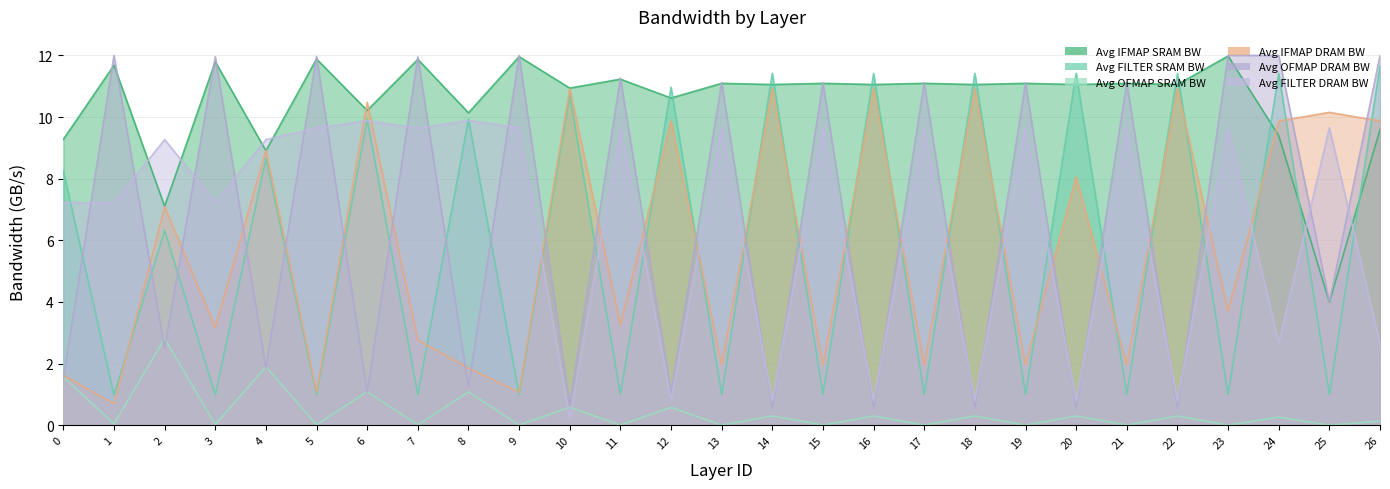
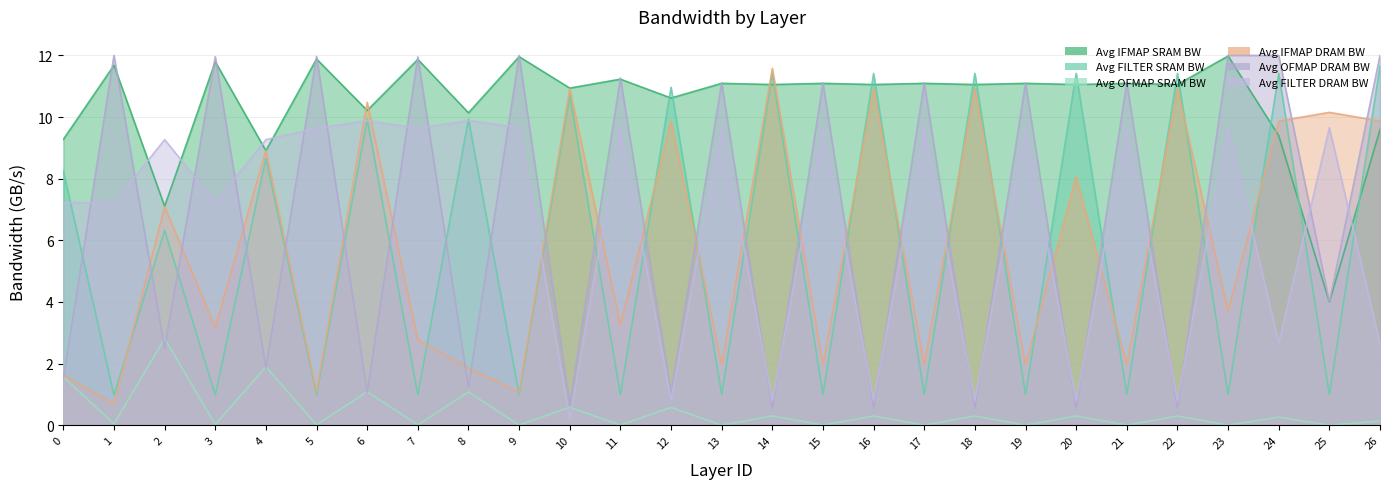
  {
    "Avg IFMAP DRAM BW": {
      "1": 0.7,
      "3": 3.2,
      "5": 1.1,
      "6": 10.5,
      "7": 2.8,
      "8": 1.9,
      "11": 3.3,
      "12": 9.9,
      "13": 2.0,
-     "14": 10.9,
+     "14": 11.6,
      "15": 2.0,
      "16": 10.9,
      "17": 2.0,
      "18": 10.9,
      "19": 2.0,
      "20": 8.1,
      "21": 2.0,
      "22": 10.9,
      "23": 3.7,
      "24": 9.9,
      "25": 10.2,
      "26": 9.9
    }
  }
